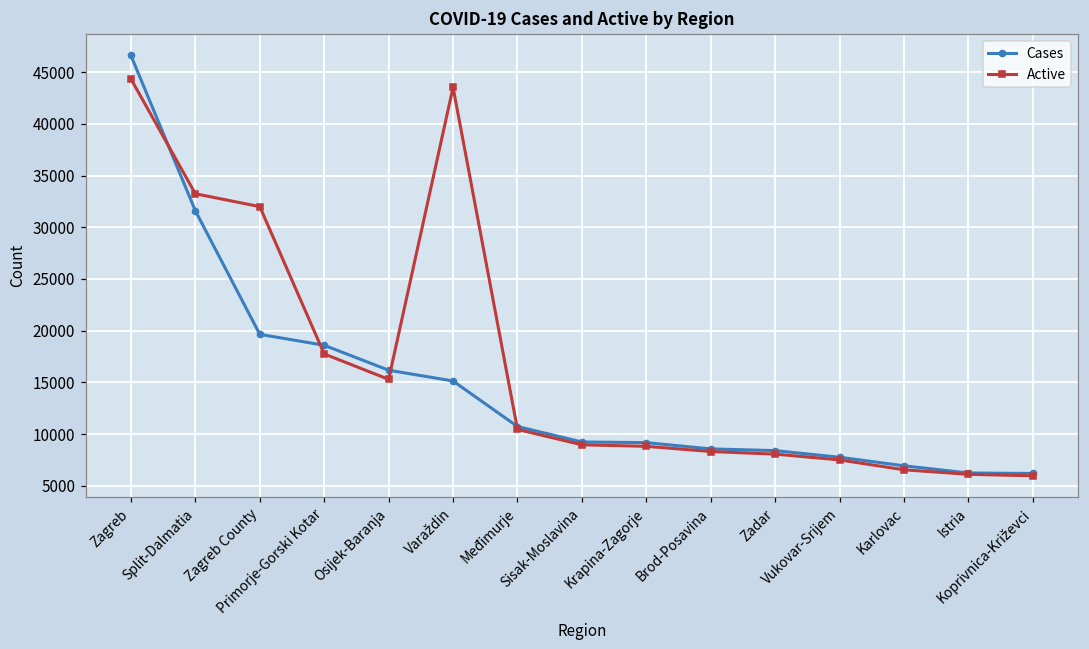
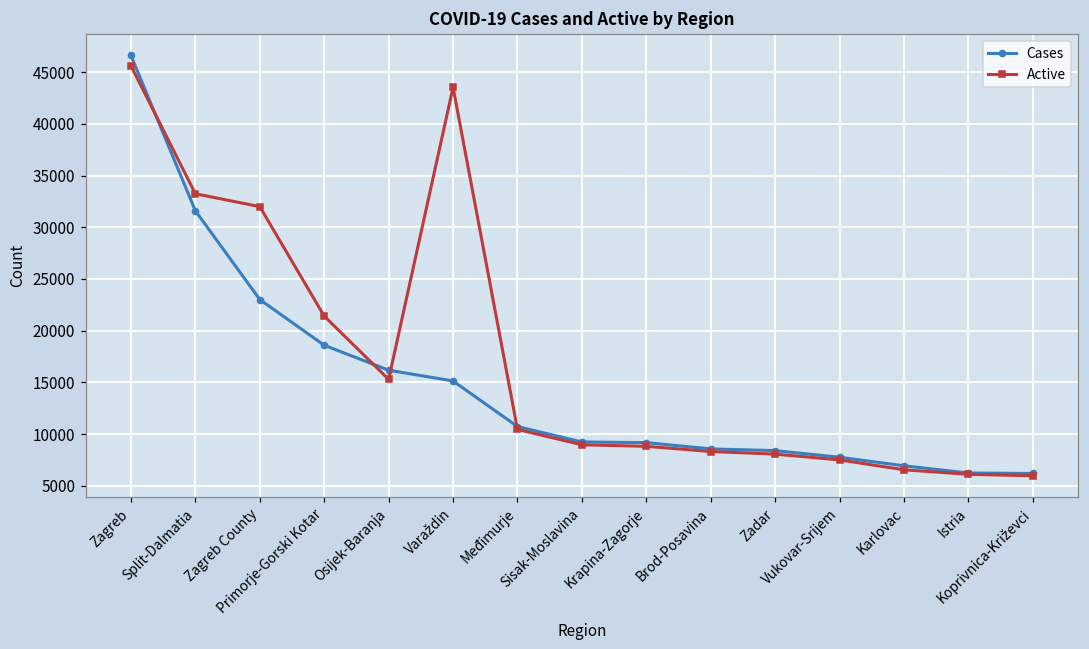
  {
    "Cases": {
      "Zagreb": 47000,
      "Split-Dalmatia": 32000,
-     "Zagreb County": 20000,
+     "Zagreb County": 23000,
      "Primorje-Gorski Kotar": 19000,
      "Osijek-Baranja": 16000,
      "Varaždin": 15000,
      "Međimurje": 11000,
      "Sisak-Moslavina": 9000,
      "Krapina-Zagorje": 9000,
      "Zadar": 8000,
      "Karlovac": 7000
    },
    "Active": {
-     "Zagreb": 44000,
+     "Zagreb": 46000,
      "Split-Dalmatia": 33000,
      "Zagreb County": 32000,
-     "Primorje-Gorski Kotar": 18000,
+     "Primorje-Gorski Kotar": 21000,
      "Osijek-Baranja": 15000,
      "Varaždin": 44000,
      "Međimurje": 10000,
      "Sisak-Moslavina": 9000,
      "Krapina-Zagorje": 9000,
      "Zadar": 8000,
      "Karlovac": 7000
    }
  }
